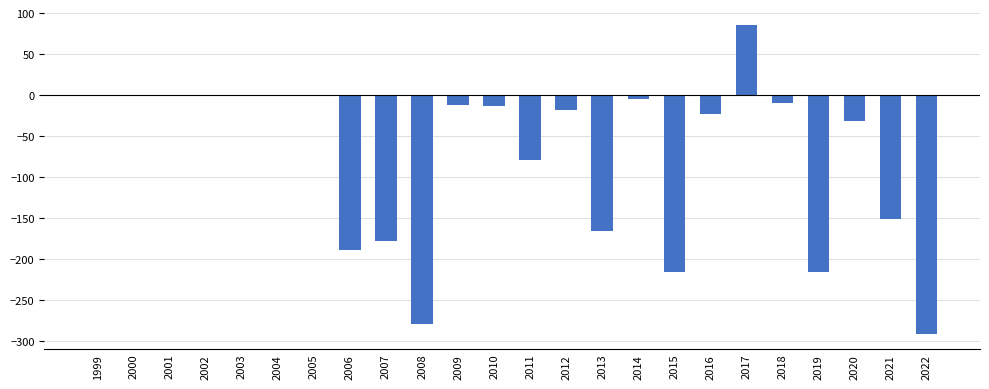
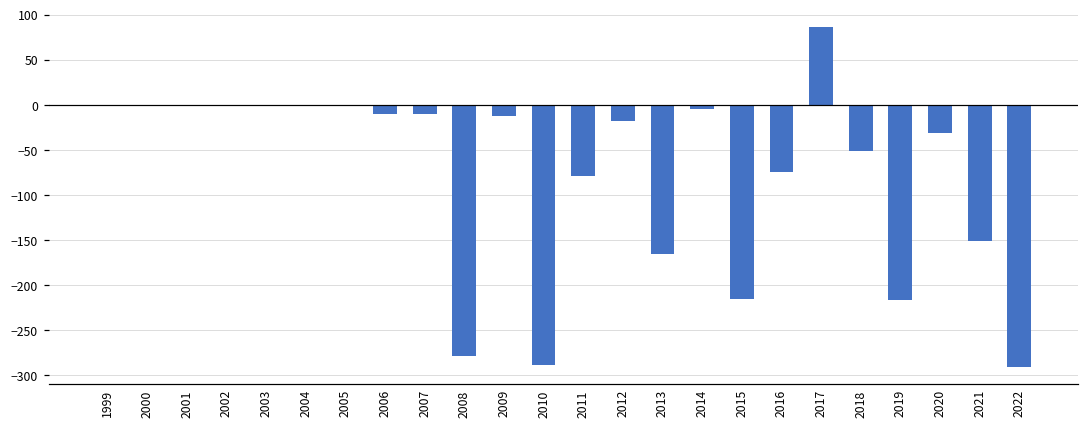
  {
    "1999": 0,
    "2000": 0,
    "2001": 0,
    "2002": 0,
    "2003": 0,
    "2004": 0,
    "2005": 0,
-   "2006": -190,
-   "2007": -180,
+   "2006": -10,
+   "2007": -10,
    "2008": -280,
    "2009": -10,
-   "2010": -10,
+   "2010": -290,
    "2011": -80,
    "2012": -20,
    "2013": -170,
    "2014": -10,
    "2015": -220,
-   "2016": -20,
+   "2016": -70,
    "2017": 90,
-   "2018": -10,
+   "2018": -50,
    "2019": -220,
    "2020": -30,
    "2021": -150,
    "2022": -290
  }
